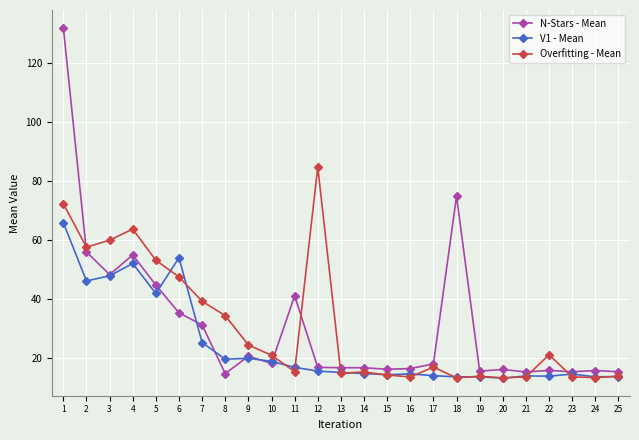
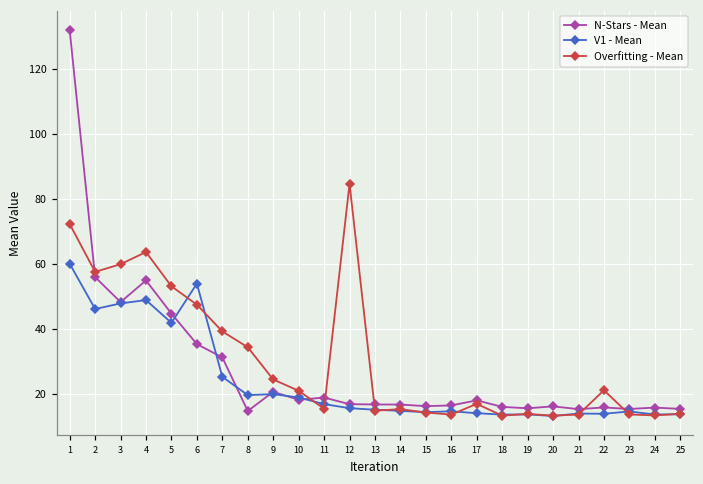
  {
    "N-Stars - Mean": {
      "1": 132,
      "2": 56,
      "4": 55,
      "5": 45,
      "6": 35,
      "7": 31,
      "8": 15,
-     "11": 41,
+     "11": 19,
      "12": 17,
      "13": 17,
      "14": 17,
      "15": 16,
      "16": 16,
      "17": 18,
-     "18": 75,
+     "18": 16,
      "19": 16,
      "20": 16,
      "21": 15,
      "22": 16,
      "24": 16,
      "25": 15
    },
    "V1 - Mean": {
-     "1": 66,
+     "1": 60,
      "2": 46,
-     "4": 52,
+     "4": 49,
      "5": 42,
      "6": 54,
      "7": 25,
      "8": 20,
      "11": 17,
      "12": 16,
      "16": 15,
      "17": 14,
      "22": 14
    },
    "Overfitting - Mean": {
      "1": 72,
      "2": 58,
      "3": 60,
      "4": 64,
      "5": 53,
      "6": 47,
      "7": 39,
      "8": 34,
      "9": 24,
      "10": 21,
      "11": 15,
      "12": 85,
      "16": 14,
      "17": 17,
      "22": 21,
      "23": 14
    }
  }
